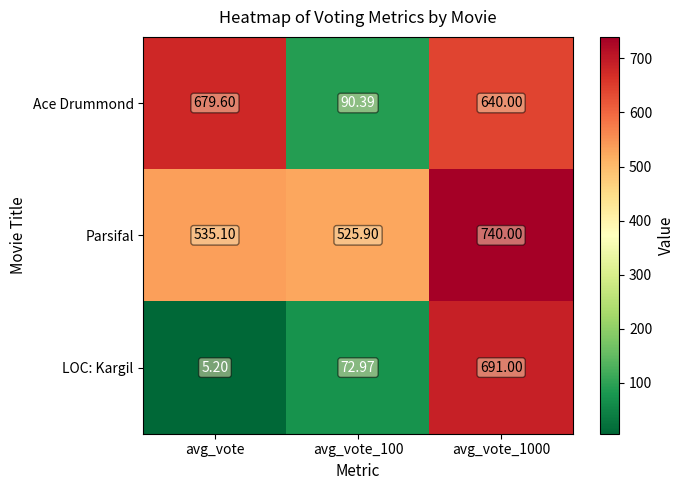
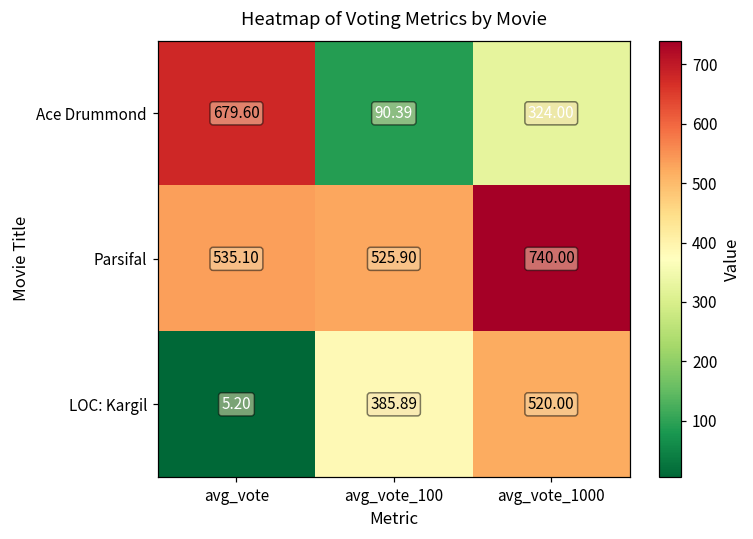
  {
    "Ace Drummond": {
-     "avg_vote_1000": 640.00
+     "avg_vote_1000": 324.00
    },
    "LOC: Kargil": {
-     "avg_vote_100": 72.97,
-     "avg_vote_1000": 691.00
+     "avg_vote_100": 385.89,
+     "avg_vote_1000": 520.00
    }
  }
